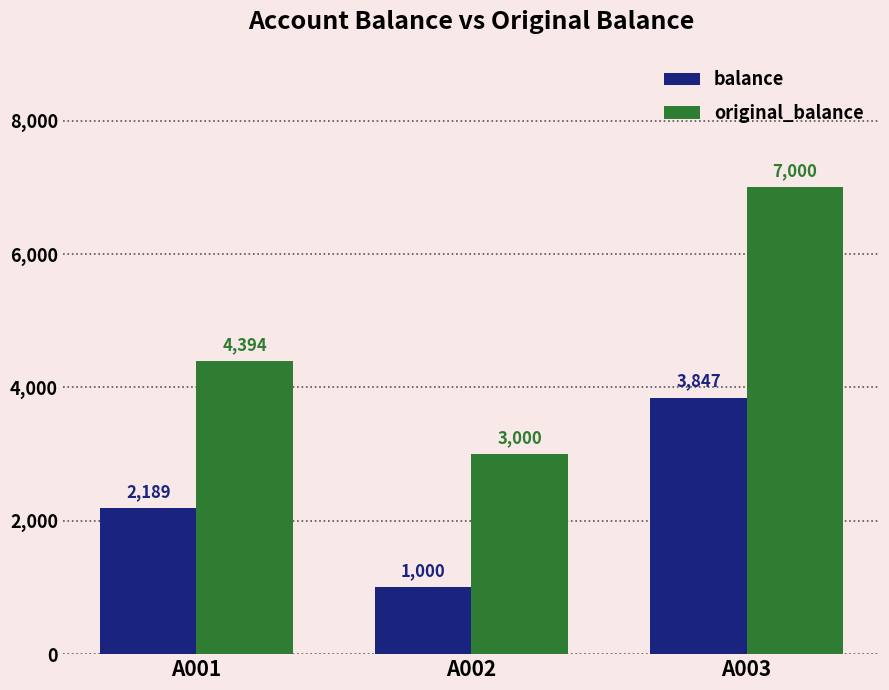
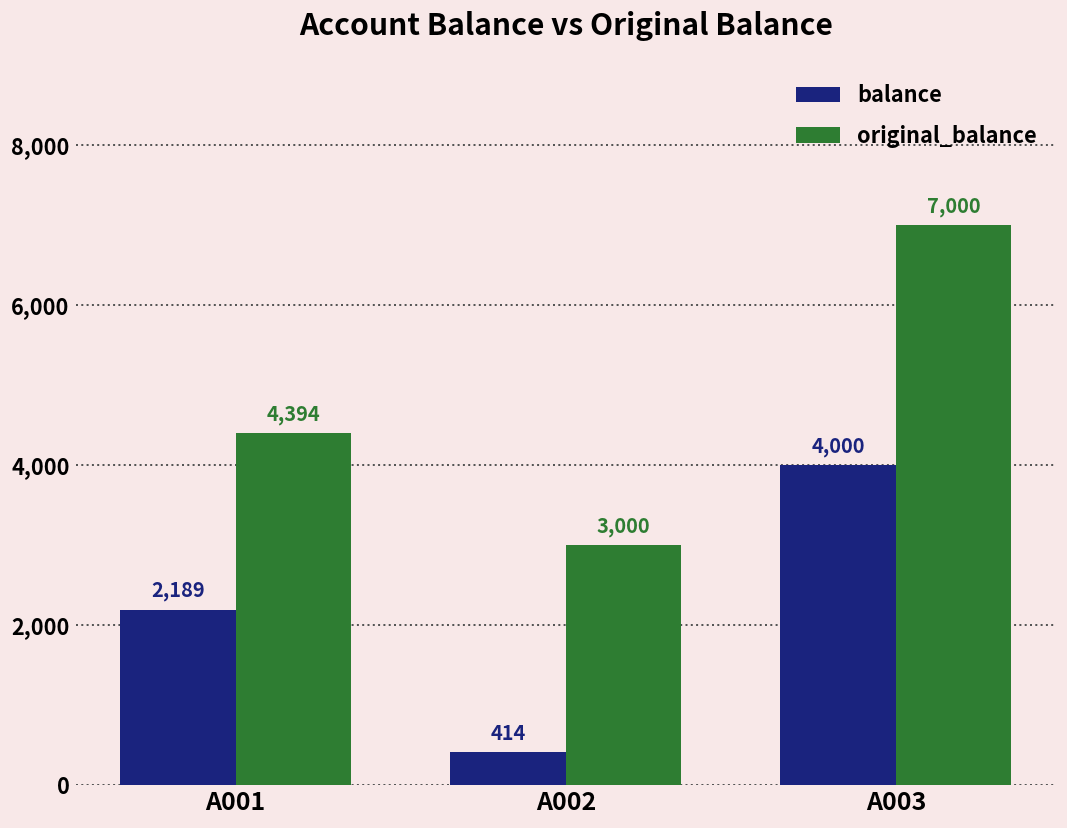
  {
    "balance": {
      "A001": "2,189",
-     "A002": "1,000",
-     "A003": "3,847"
+     "A002": "414",
+     "A003": "4,000"
    },
    "original_balance": {
      "A001": "4,394",
      "A002": "3,000",
      "A003": "7,000"
    }
  }
